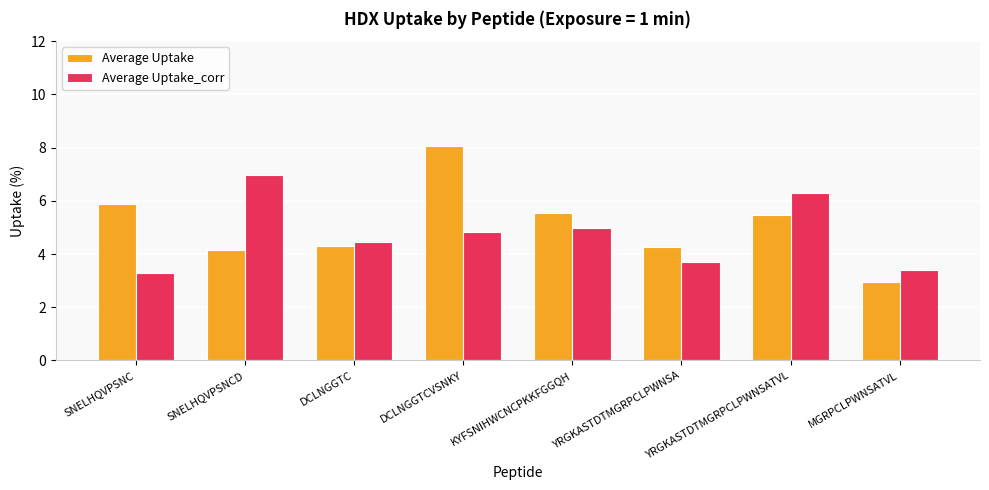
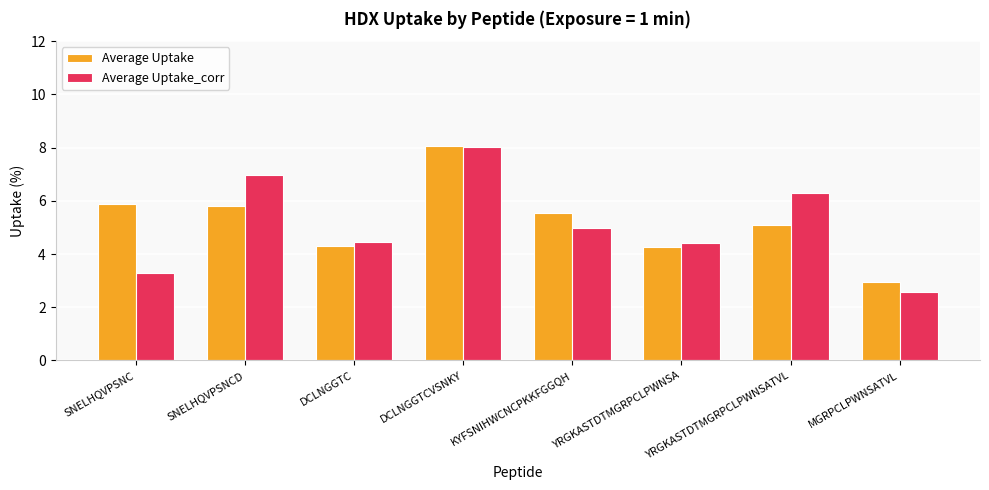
  {
    "Average Uptake": {
      "SNELHQVPSNC": 5.9,
-     "SNELHQVPSNCD": 4.1,
+     "SNELHQVPSNCD": 5.8,
      "DCLNGGTC": 4.3,
      "DCLNGGTCVSNKY": 8.1,
      "KYFSNIHWCNCPKKFGGQH": 5.5,
      "YRGKASTDTMGRPCLPWNSA": 4.2,
-     "YRGKASTDTMGRPCLPWNSATVL": 5.5,
+     "YRGKASTDTMGRPCLPWNSATVL": 5.1,
      "MGRPCLPWNSATVL": 3.0
    },
    "Average Uptake_corr": {
      "SNELHQVPSNC": 3.3,
      "SNELHQVPSNCD": 7.0,
      "DCLNGGTC": 4.4,
-     "DCLNGGTCVSNKY": 4.8,
+     "DCLNGGTCVSNKY": 8.0,
      "KYFSNIHWCNCPKKFGGQH": 5.0,
-     "YRGKASTDTMGRPCLPWNSA": 3.7,
+     "YRGKASTDTMGRPCLPWNSA": 4.4,
      "YRGKASTDTMGRPCLPWNSATVL": 6.3,
-     "MGRPCLPWNSATVL": 3.4
+     "MGRPCLPWNSATVL": 2.6
    }
  }
